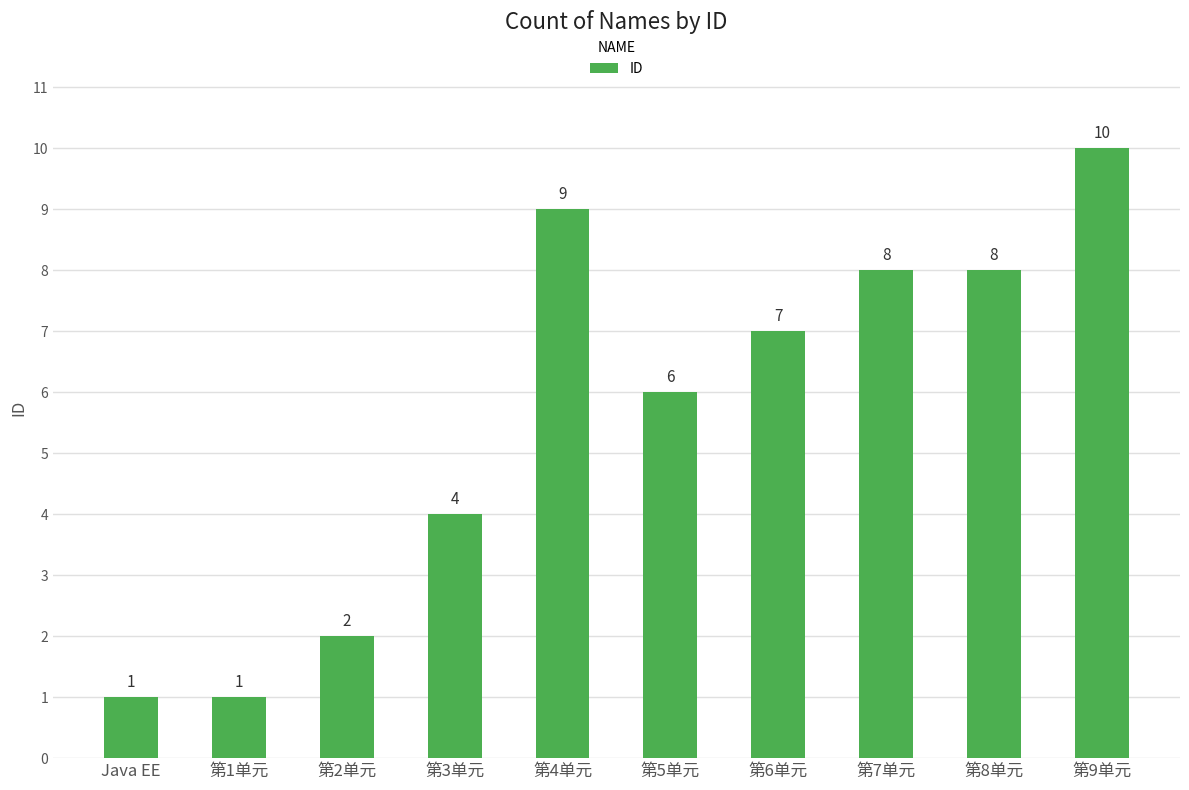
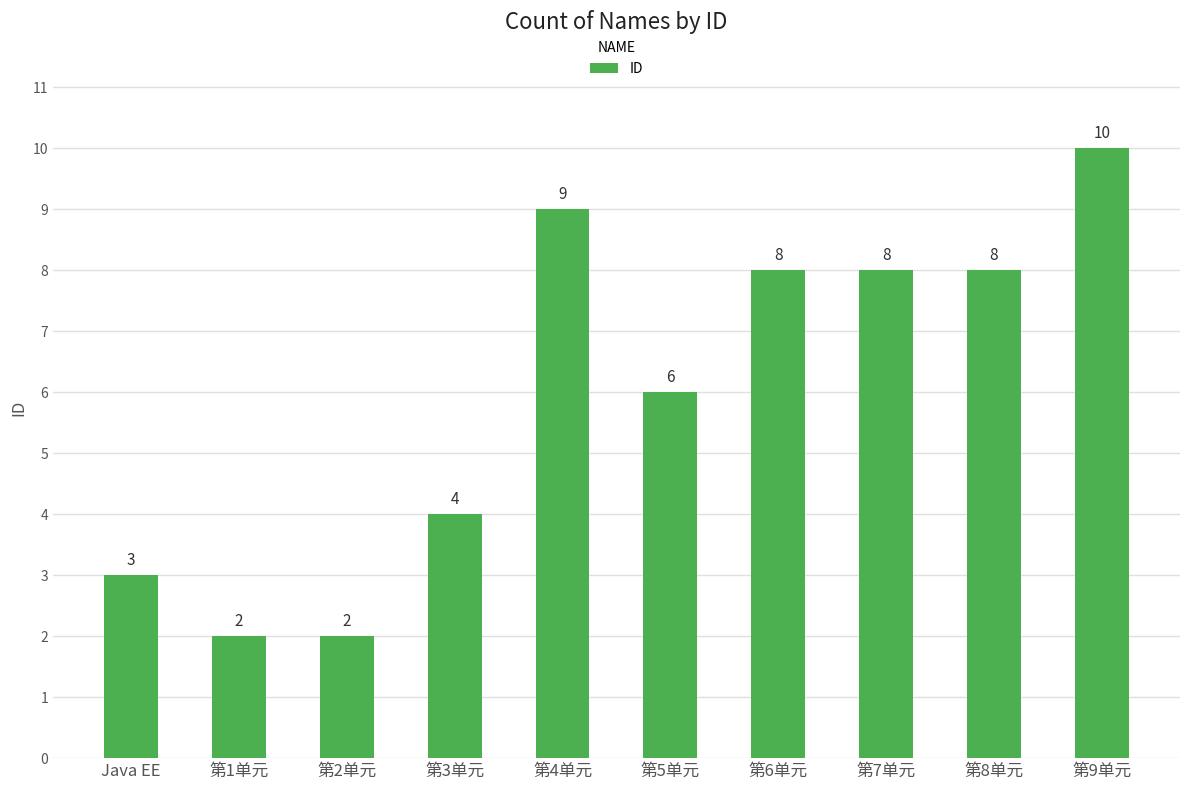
  {
-   "Java EE": 1,
-   "第1单元": 1,
+   "Java EE": 3,
+   "第1单元": 2,
    "第2单元": 2,
    "第3单元": 4,
    "第4单元": 9,
    "第5单元": 6,
-   "第6单元": 7,
+   "第6单元": 8,
    "第7单元": 8,
    "第8单元": 8,
    "第9单元": 10
  }
